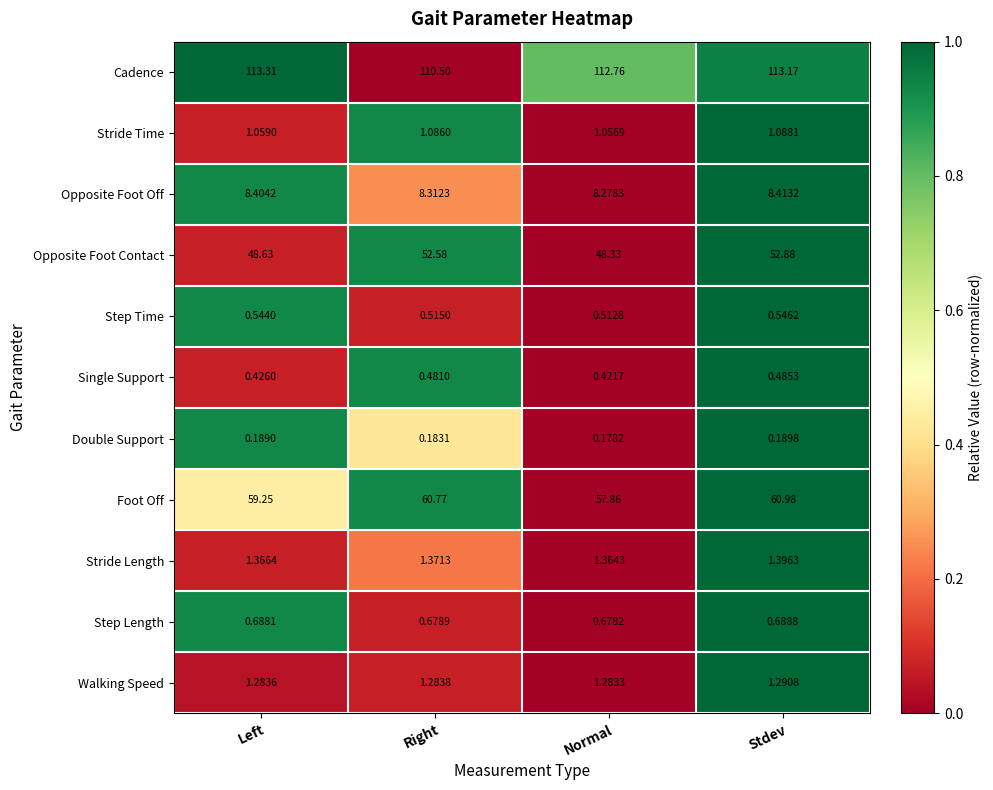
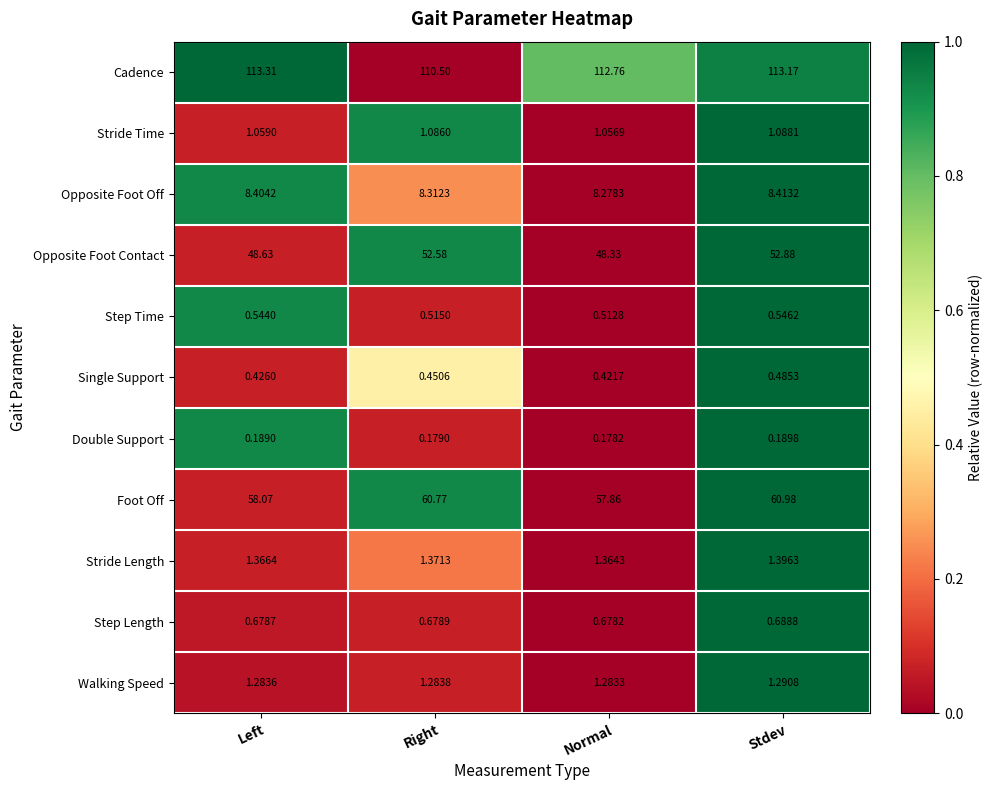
  {
    "Cadence": {
      "Left": 113.31,
      "Right": 110.50,
      "Normal": 112.76,
      "Stdev": 113.17
    },
    "Stride Time": {
      "Left": 1.0590,
      "Right": 1.0860,
      "Normal": 1.0569,
      "Stdev": 1.0881
    },
    "Opposite Foot Off": {
      "Left": 8.4042,
      "Right": 8.3123,
      "Normal": 8.2783,
      "Stdev": 8.4132
    },
    "Opposite Foot Contact": {
      "Left": 48.63,
      "Right": 52.58,
      "Normal": 48.33,
      "Stdev": 52.88
    },
    "Step Time": {
      "Left": 0.5440,
      "Right": 0.5150,
      "Normal": 0.5128,
      "Stdev": 0.5462
    },
    "Single Support": {
      "Left": 0.4260,
-     "Right": 0.4810,
+     "Right": 0.4506,
      "Normal": 0.4217,
      "Stdev": 0.4853
    },
    "Double Support": {
      "Left": 0.1890,
-     "Right": 0.1831,
+     "Right": 0.1790,
      "Normal": 0.1782,
      "Stdev": 0.1898
    },
    "Foot Off": {
-     "Left": 59.25,
+     "Left": 58.07,
      "Right": 60.77,
      "Normal": 57.86,
      "Stdev": 60.98
    },
    "Stride Length": {
      "Left": 1.3664,
      "Right": 1.3713,
      "Normal": 1.3643,
      "Stdev": 1.3963
    },
    "Step Length": {
-     "Left": 0.6881,
+     "Left": 0.6787,
      "Right": 0.6789,
      "Normal": 0.6782,
      "Stdev": 0.6888
    },
    "Walking Speed": {
      "Left": 1.2836,
      "Right": 1.2838,
      "Normal": 1.2833,
      "Stdev": 1.2908
    }
  }
